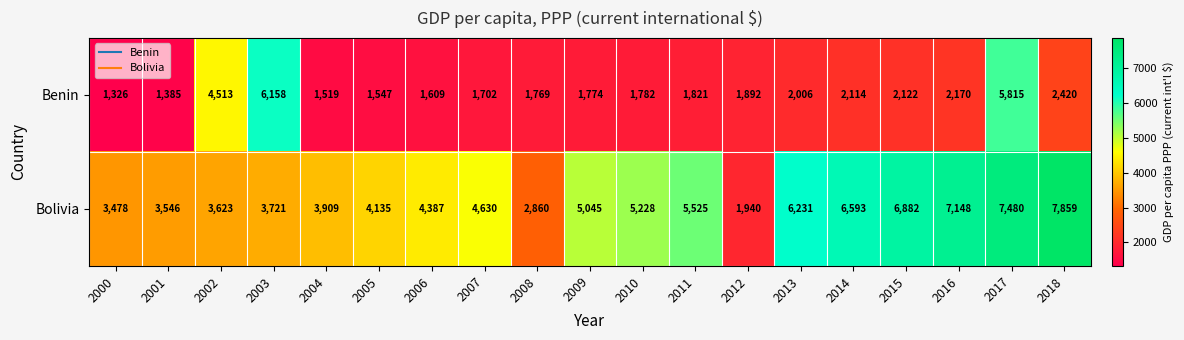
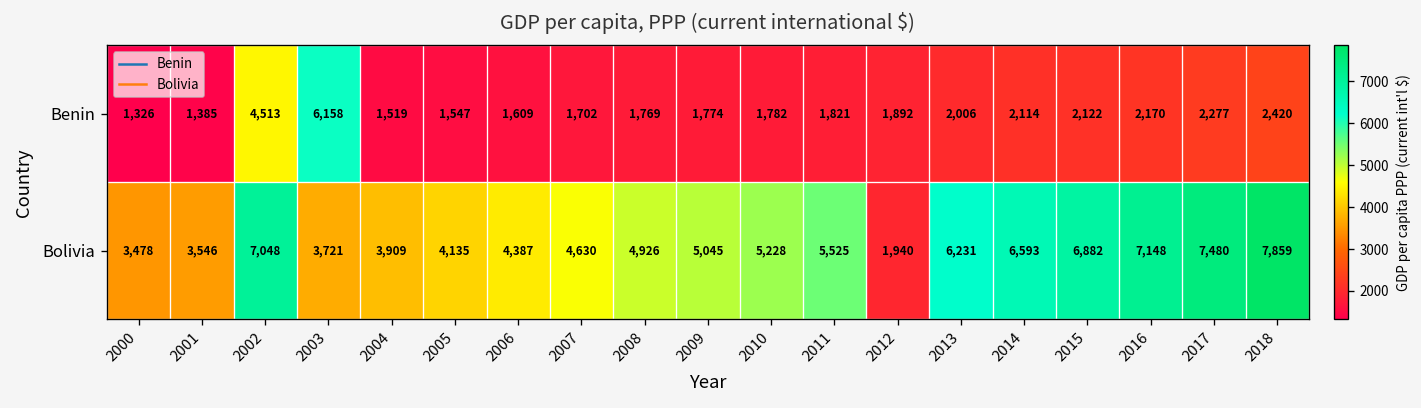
  {
    "Benin": {
      "2000": "1,326",
      "2001": "1,385",
      "2002": "4,513",
      "2003": "6,158",
      "2004": "1,519",
      "2005": "1,547",
      "2006": "1,609",
      "2007": "1,702",
      "2008": "1,769",
      "2009": "1,774",
      "2010": "1,782",
      "2011": "1,821",
      "2012": "1,892",
      "2013": "2,006",
      "2014": "2,114",
      "2015": "2,122",
      "2016": "2,170",
-     "2017": "5,815",
+     "2017": "2,277",
      "2018": "2,420"
    },
    "Bolivia": {
      "2000": "3,478",
      "2001": "3,546",
-     "2002": "3,623",
+     "2002": "7,048",
      "2003": "3,721",
      "2004": "3,909",
      "2005": "4,135",
      "2006": "4,387",
      "2007": "4,630",
-     "2008": "2,860",
+     "2008": "4,926",
      "2009": "5,045",
      "2010": "5,228",
      "2011": "5,525",
      "2012": "1,940",
      "2013": "6,231",
      "2014": "6,593",
      "2015": "6,882",
      "2016": "7,148",
      "2017": "7,480",
      "2018": "7,859"
    }
  }
